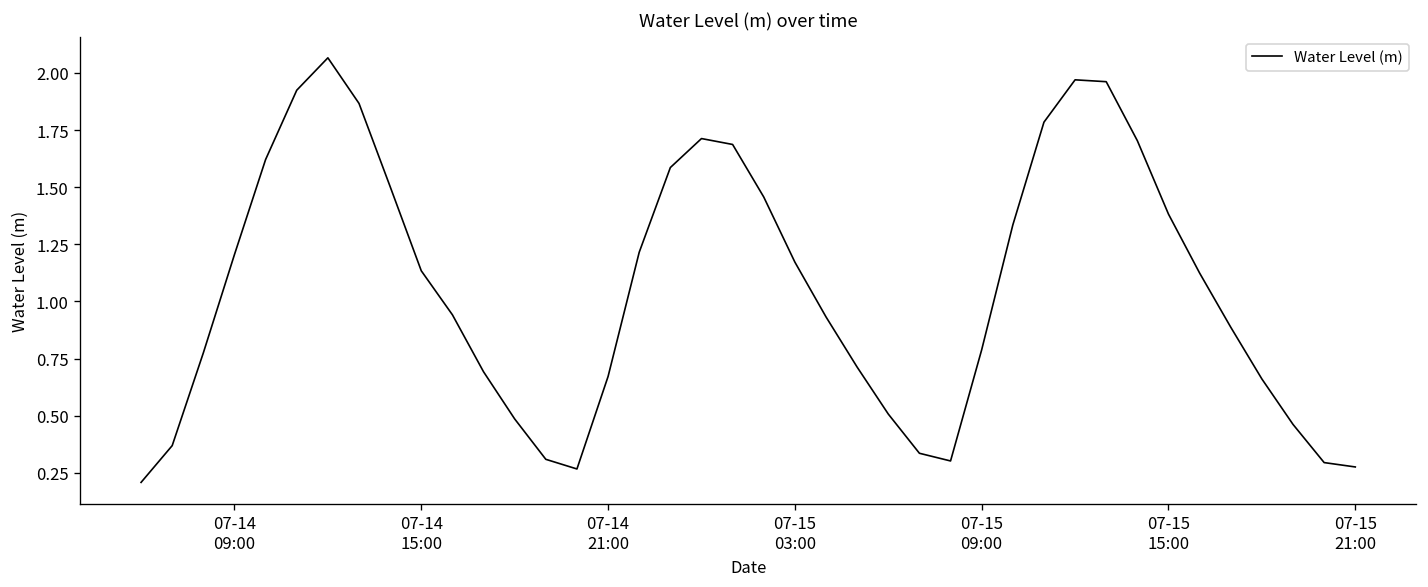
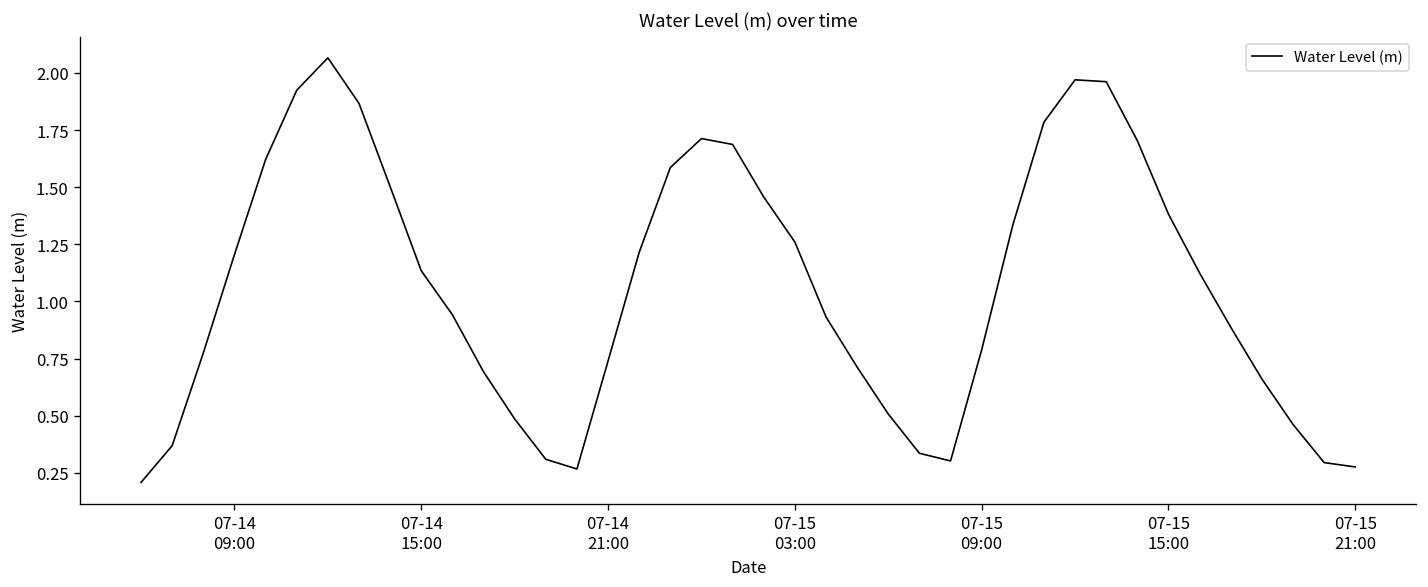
  {
    "07-14 09:00": 1.21,
    "07-14 15:00": 1.13,
-   "07-14 21:00": 0.67,
-   "07-15 03:00": 1.17,
+   "07-14 21:00": 0.74,
+   "07-15 03:00": 1.26,
    "07-15 09:00": 0.79,
    "07-15 15:00": 1.38,
    "07-15 21:00": 0.28
  }
